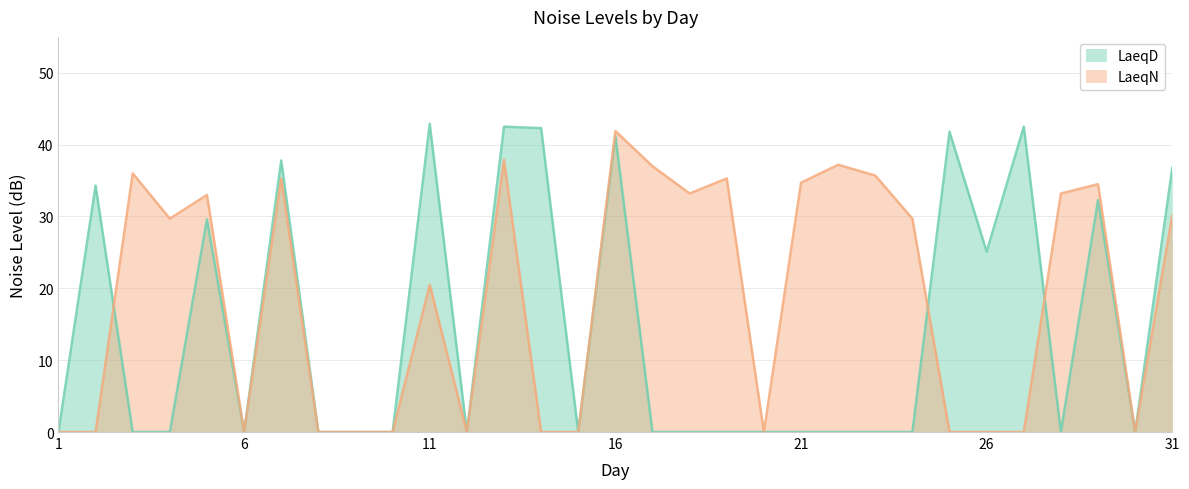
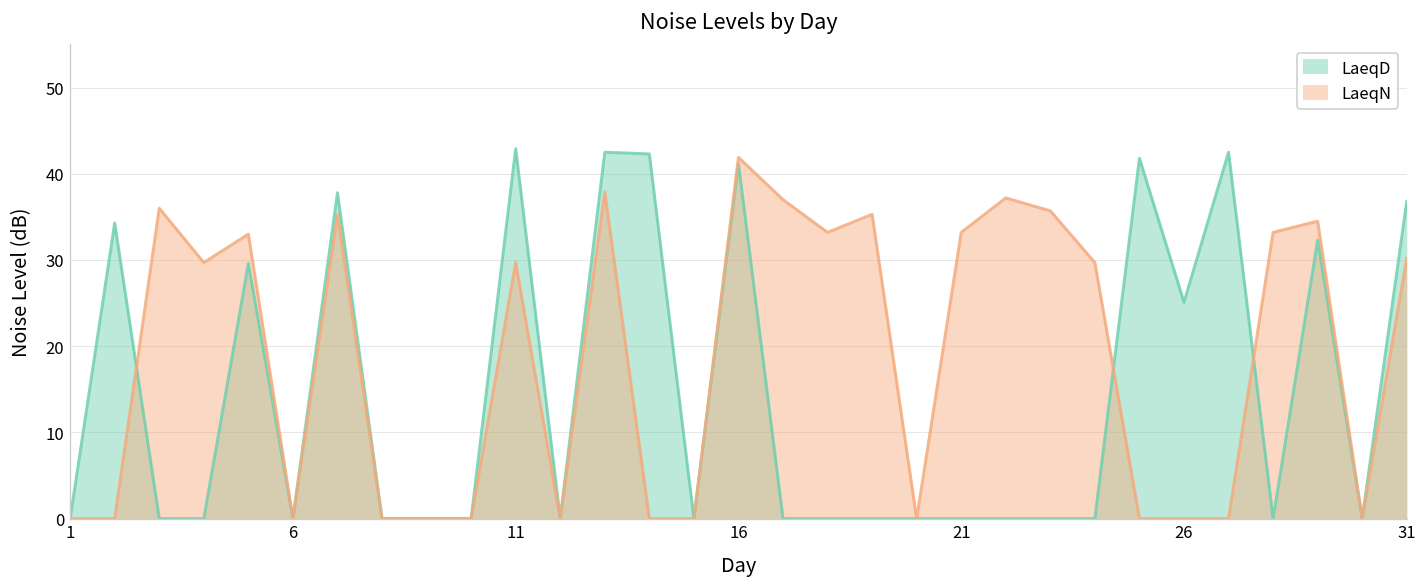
  {
    "LaeqD": {
      "11": 43,
      "16": 41,
      "21": 0,
      "26": 25,
      "31": 37
    },
    "LaeqN": {
-     "11": 21,
+     "11": 30,
      "16": 42,
-     "21": 35,
+     "21": 33,
      "26": 0,
      "31": 30
    }
  }
